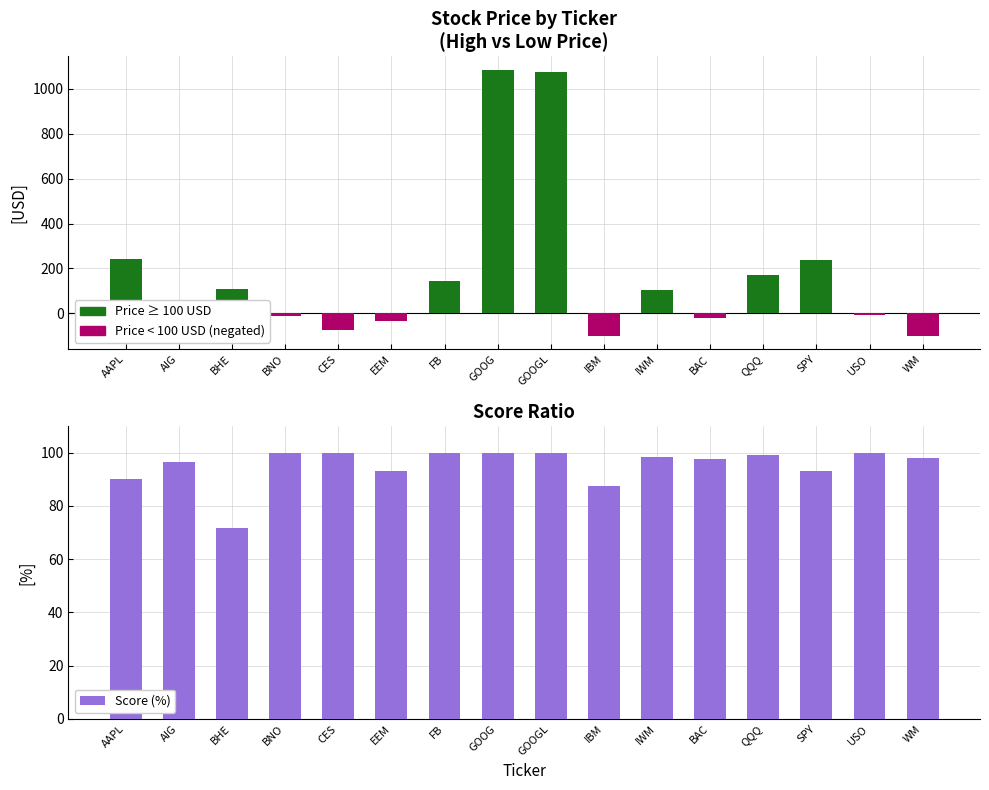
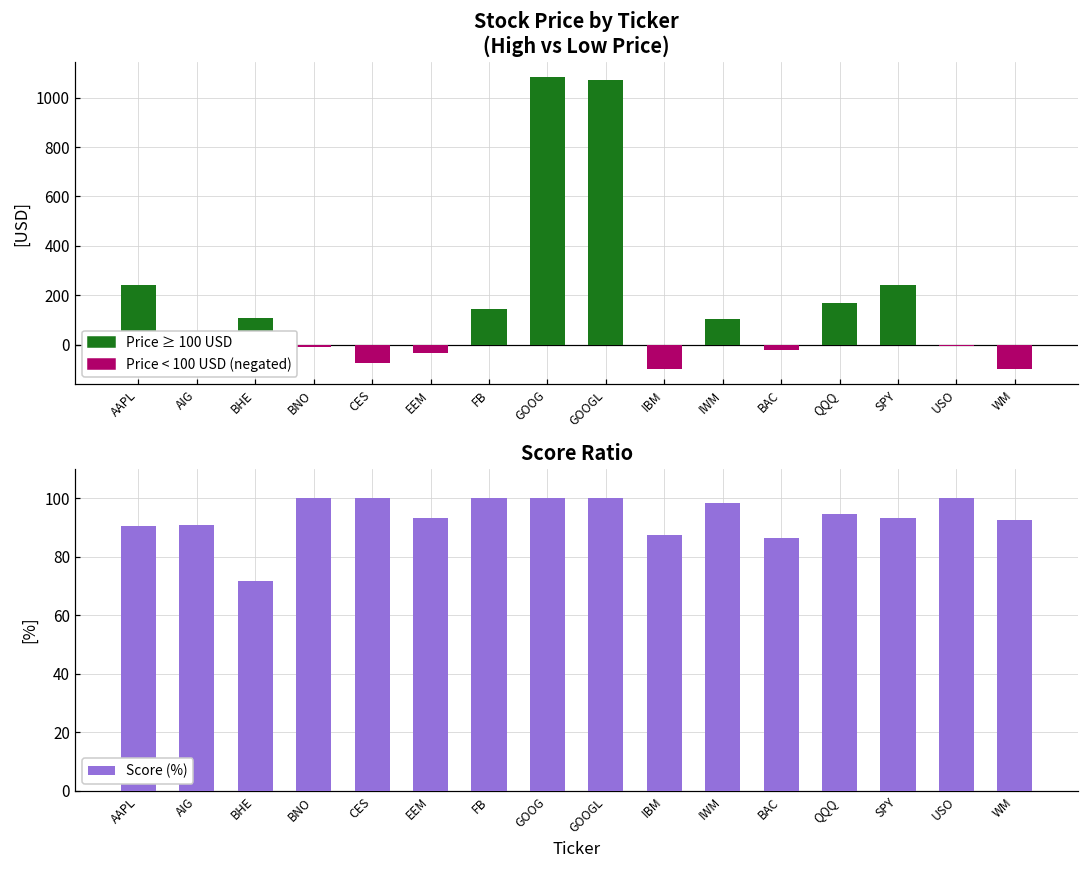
  {
    "Stock Price by Ticker (High vs Low Price)": {
      "Price ≥ 100 USD": {
        "AAPL": 240,
        "BHE": 110,
        "BNO": 0,
        "CES": 0,
        "EEM": 0,
        "FB": 150,
        "GOOG": 1080,
        "GOOGL": 1070,
        "IBM": 0,
        "IWM": 100,
        "BAC": 0,
        "QQQ": 170,
        "SPY": 240,
        "USO": 0,
        "WM": 0
      },
      "Price < 100 USD (negated)": {
        "CES": -70,
        "EEM": -30,
        "FB": 0,
        "GOOG": 0,
        "GOOGL": 0,
        "IBM": -100,
        "IWM": 0,
        "BAC": -20,
        "QQQ": 0,
        "SPY": 0,
        "WM": -100
      }
    },
    "Score Ratio": {
      "AAPL": 90,
-     "AIG": 96,
+     "AIG": 91,
      "BHE": 72,
      "BNO": 100,
      "CES": 100,
      "EEM": 93,
      "FB": 100,
      "GOOG": 100,
      "GOOGL": 100,
      "IBM": 88,
      "IWM": 98,
-     "BAC": 98,
-     "QQQ": 99,
+     "BAC": 86,
+     "QQQ": 95,
      "SPY": 93,
      "USO": 100,
-     "WM": 98
+     "WM": 92
    }
  }
